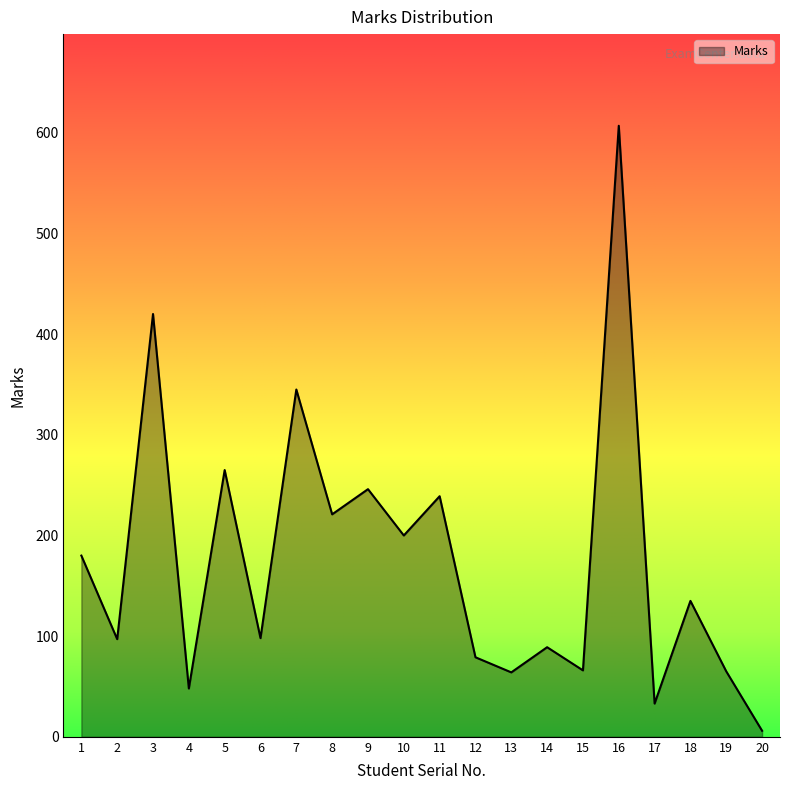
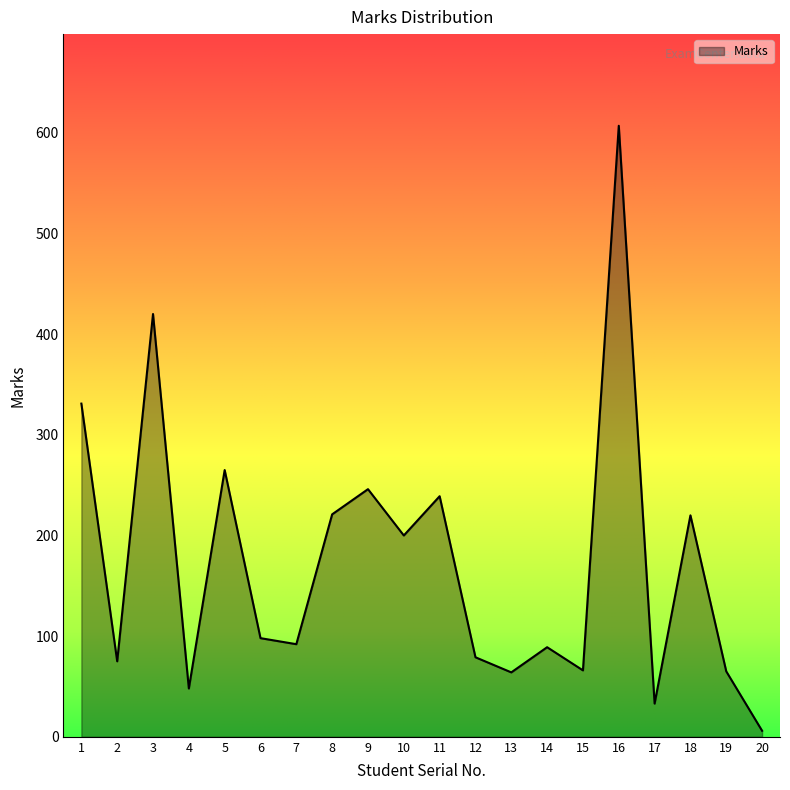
  {
-   "1": 180,
-   "2": 97,
+   "1": 331,
+   "2": 75,
    "3": 420,
    "4": 48,
    "5": 265,
    "6": 98,
-   "7": 345,
+   "7": 92,
    "8": 221,
    "9": 246,
    "10": 200,
    "11": 239,
    "12": 79,
    "13": 64,
    "14": 89,
    "15": 66,
    "16": 607,
    "17": 33,
-   "18": 135,
+   "18": 220,
    "19": 65,
    "20": 6
  }
